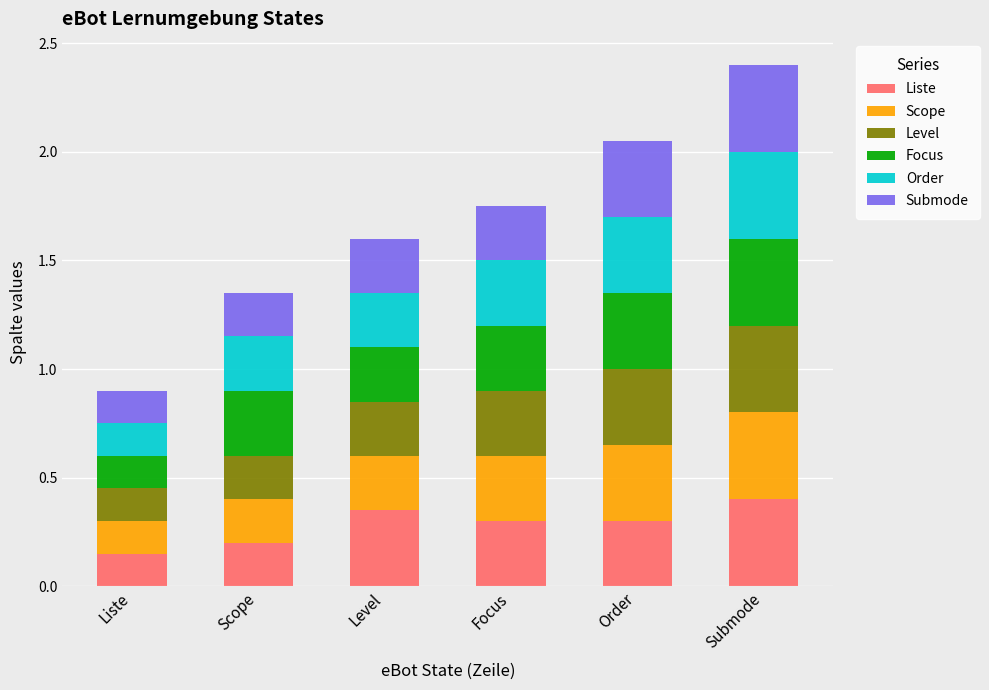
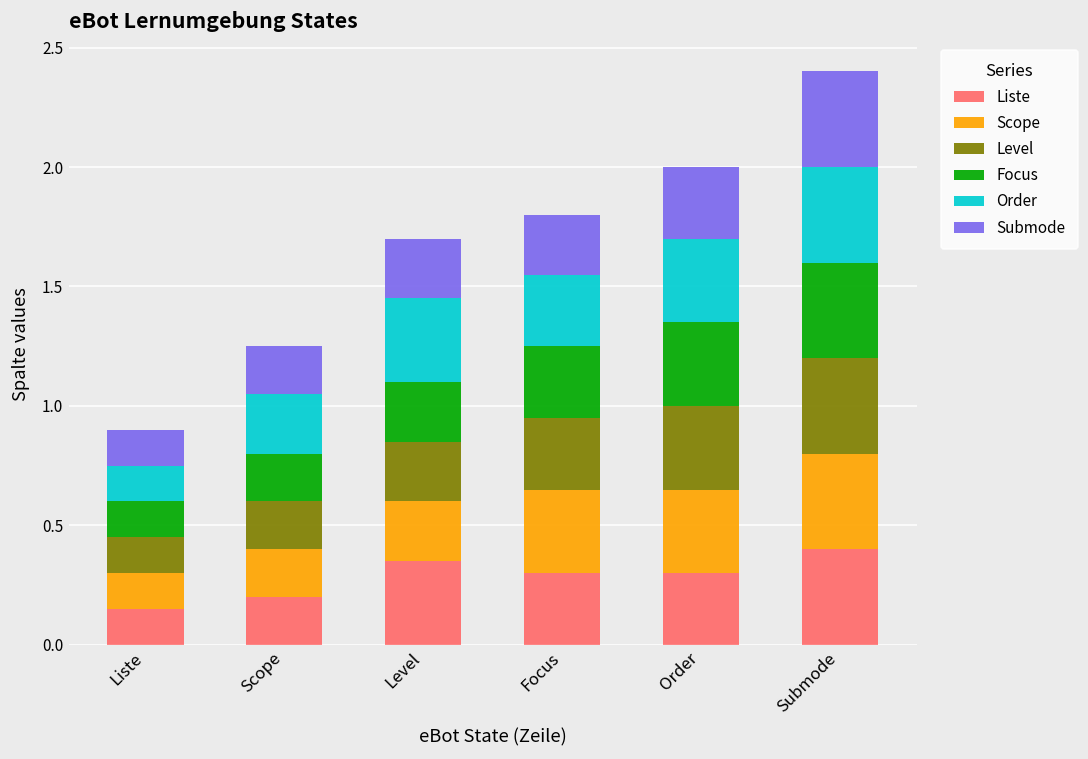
  {
    "Liste": {
      "Liste": 0.15,
      "Scope": 0.20,
      "Level": 0.35,
      "Focus": 0.30,
      "Order": 0.30,
      "Submode": 0.40
    },
    "Scope": {
      "Liste": 0.15,
      "Scope": 0.20,
      "Level": 0.25,
-     "Focus": 0.30,
+     "Focus": 0.35,
      "Order": 0.35,
      "Submode": 0.40
    },
    "Level": {
      "Liste": 0.15,
      "Scope": 0.20,
      "Level": 0.25,
      "Focus": 0.30,
      "Order": 0.35,
      "Submode": 0.40
    },
    "Focus": {
      "Liste": 0.15,
-     "Scope": 0.30,
+     "Scope": 0.20,
      "Level": 0.25,
      "Focus": 0.30,
      "Order": 0.35,
      "Submode": 0.40
    },
    "Order": {
      "Liste": 0.15,
      "Scope": 0.25,
-     "Level": 0.25,
+     "Level": 0.35,
      "Focus": 0.30,
      "Order": 0.35,
      "Submode": 0.40
    },
    "Submode": {
      "Liste": 0.15,
      "Scope": 0.20,
      "Level": 0.25,
      "Focus": 0.25,
-     "Order": 0.35,
+     "Order": 0.30,
      "Submode": 0.40
    }
  }
